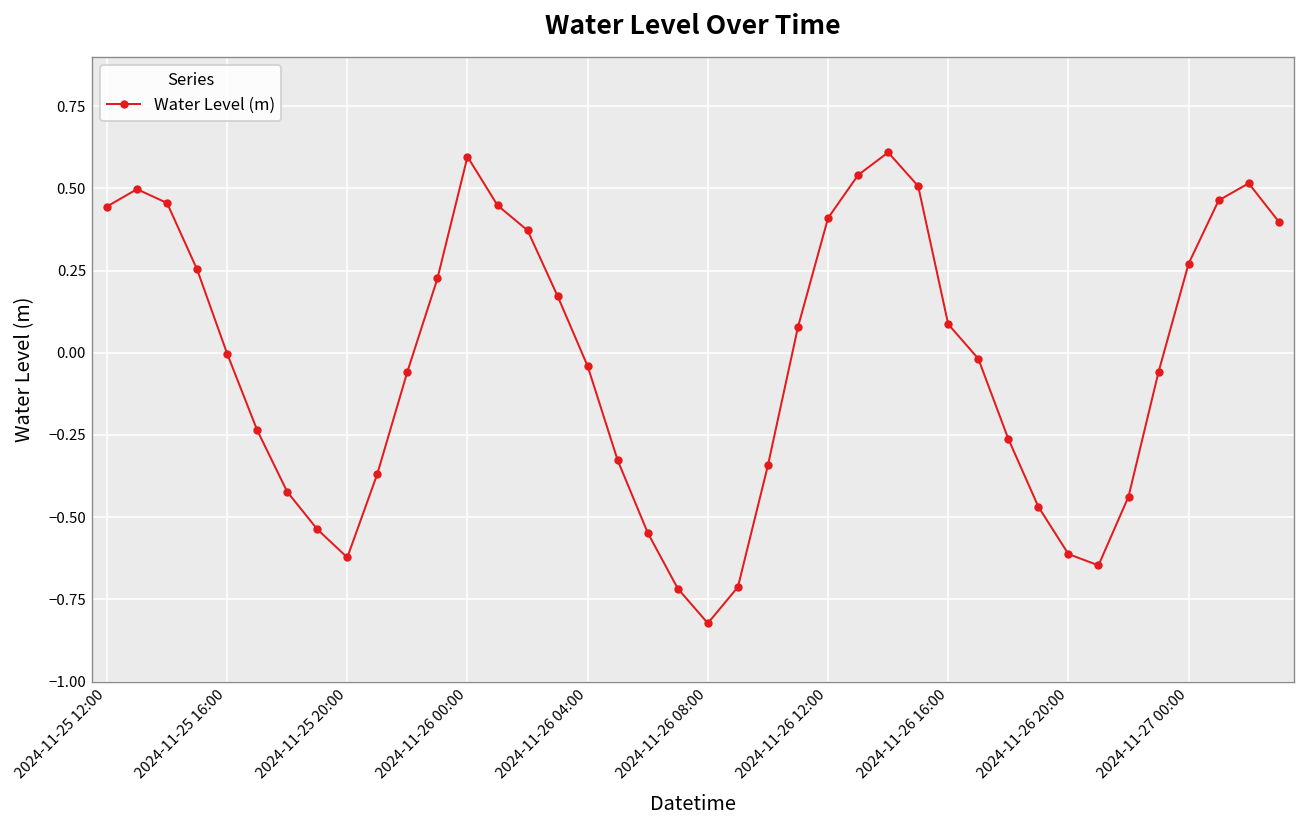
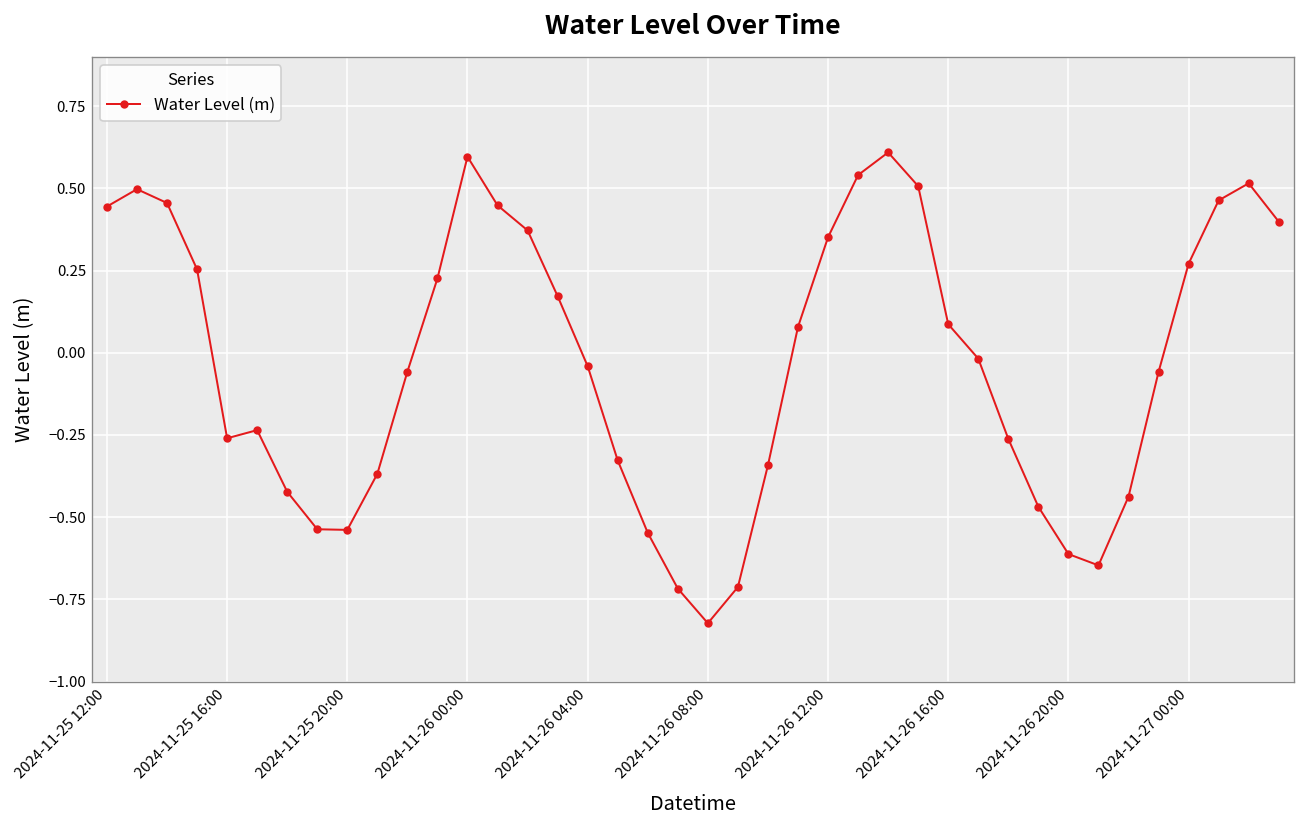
  {
    "2024-11-25 12:00": 0.44,
-   "2024-11-25 16:00": 0.00,
-   "2024-11-25 20:00": -0.62,
+   "2024-11-25 16:00": -0.26,
+   "2024-11-25 20:00": -0.54,
    "2024-11-26 00:00": 0.60,
    "2024-11-26 04:00": -0.04,
    "2024-11-26 08:00": -0.82,
-   "2024-11-26 12:00": 0.41,
+   "2024-11-26 12:00": 0.35,
    "2024-11-26 16:00": 0.09,
    "2024-11-26 20:00": -0.61,
    "2024-11-27 00:00": 0.27
  }
